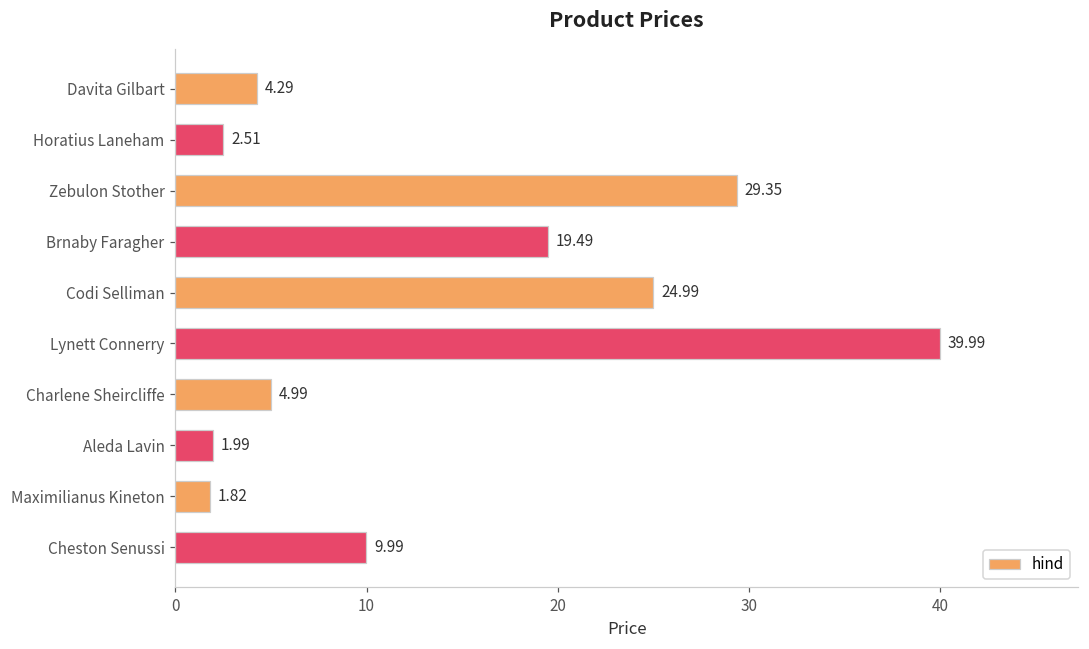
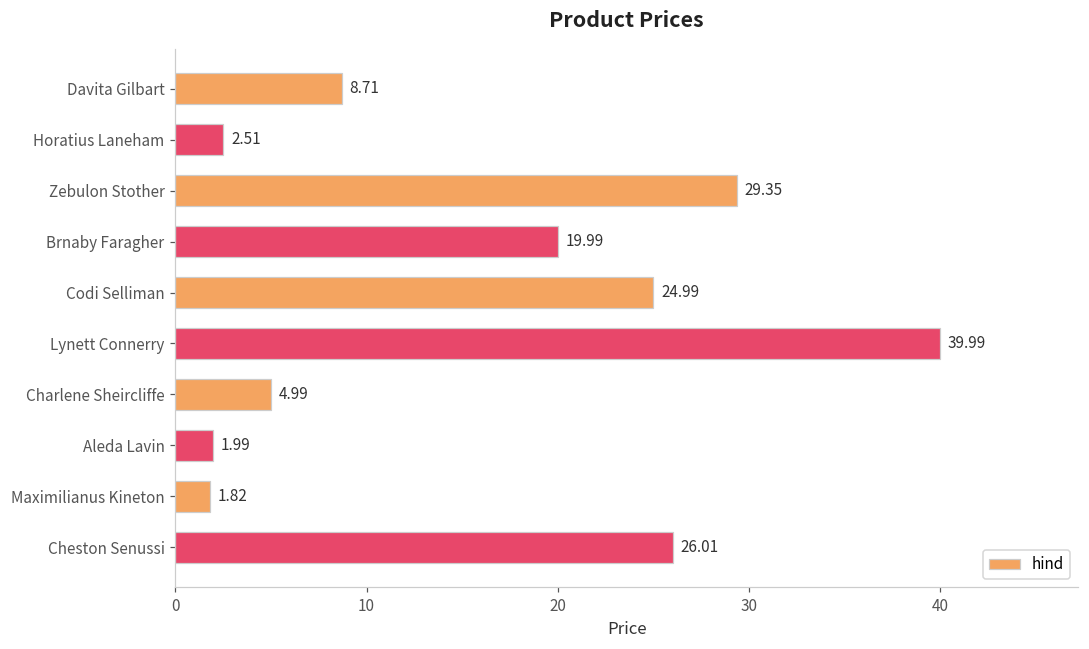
  {
-   "Davita Gilbart": 4.29,
+   "Davita Gilbart": 8.71,
    "Horatius Laneham": 2.51,
    "Zebulon Stother": 29.35,
-   "Brnaby Faragher": 19.49,
+   "Brnaby Faragher": 19.99,
    "Codi Selliman": 24.99,
    "Lynett Connerry": 39.99,
    "Charlene Sheircliffe": 4.99,
    "Aleda Lavin": 1.99,
    "Maximilianus Kineton": 1.82,
-   "Cheston Senussi": 9.99
+   "Cheston Senussi": 26.01
  }
